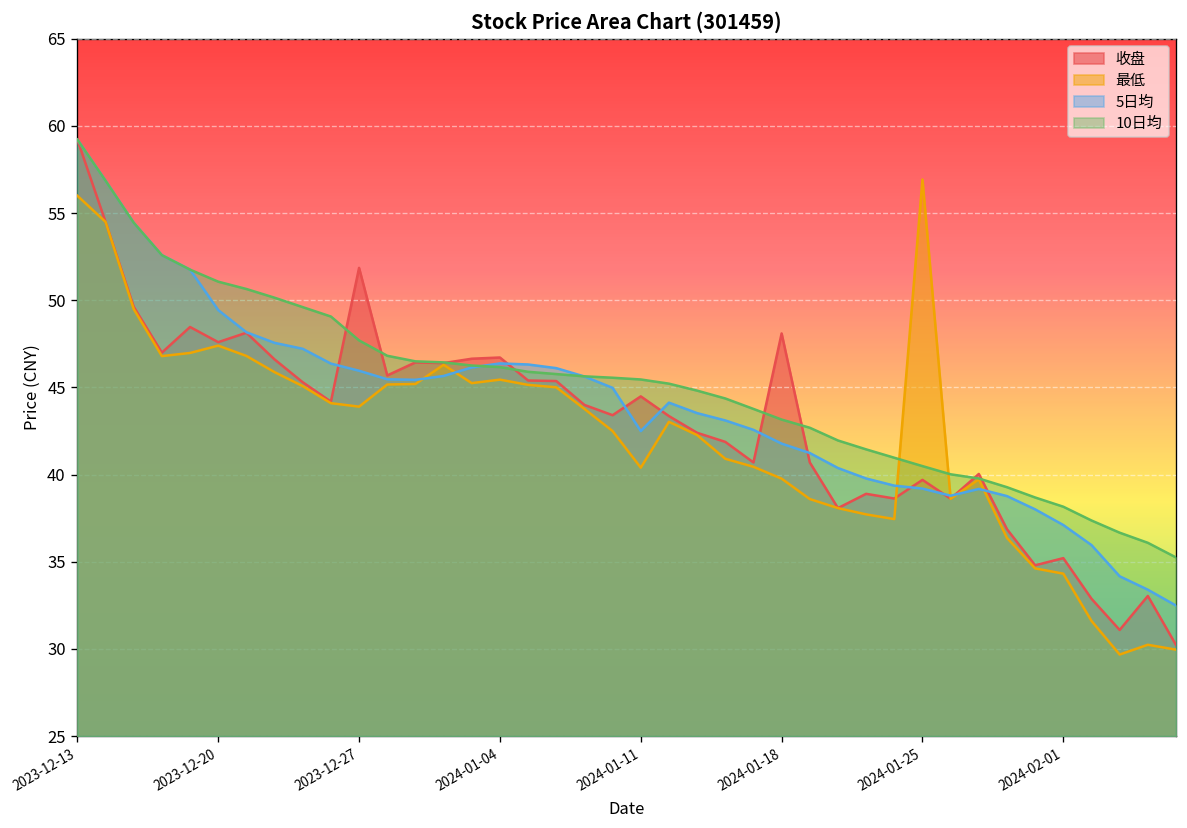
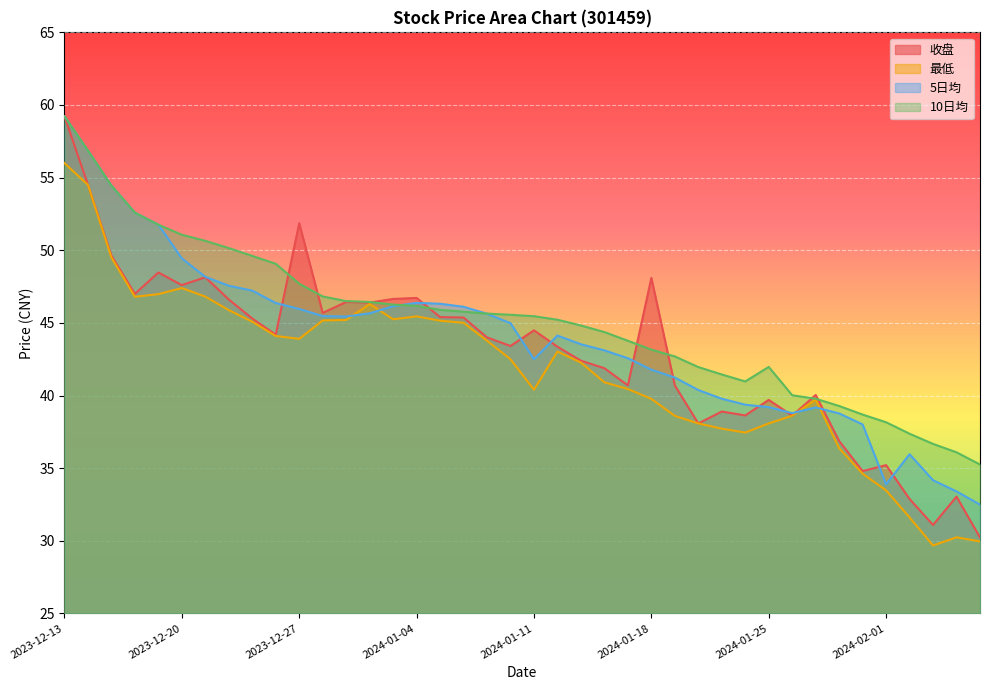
  {
    "收盘": {
      "2023-12-20": 47.6,
      "2023-12-27": 51.9,
      "2024-01-04": 46.7,
      "2024-01-11": 44.5,
      "2024-01-18": 48.1,
      "2024-01-25": 39.7,
      "2024-02-01": 35.2
    },
    "最低": {
      "2023-12-13": 56.0,
      "2023-12-20": 47.4,
      "2023-12-27": 43.9,
      "2024-01-04": 45.5,
      "2024-01-11": 40.4,
      "2024-01-18": 39.8,
-     "2024-01-25": 56.9,
-     "2024-02-01": 34.3
+     "2024-01-25": 38.1,
+     "2024-02-01": 33.5
    },
    "5日均": {
      "2023-12-20": 49.4,
      "2023-12-27": 46.0,
      "2024-01-04": 46.4,
      "2024-01-11": 42.5,
      "2024-01-18": 41.8,
      "2024-01-25": 39.2,
-     "2024-02-01": 37.1
+     "2024-02-01": 33.9
    },
    "10日均": {
      "2023-12-20": 51.1,
      "2023-12-27": 47.7,
      "2024-01-04": 46.2,
      "2024-01-11": 45.5,
      "2024-01-18": 43.2,
-     "2024-01-25": 40.5,
+     "2024-01-25": 42.0,
      "2024-02-01": 38.2
    }
  }
